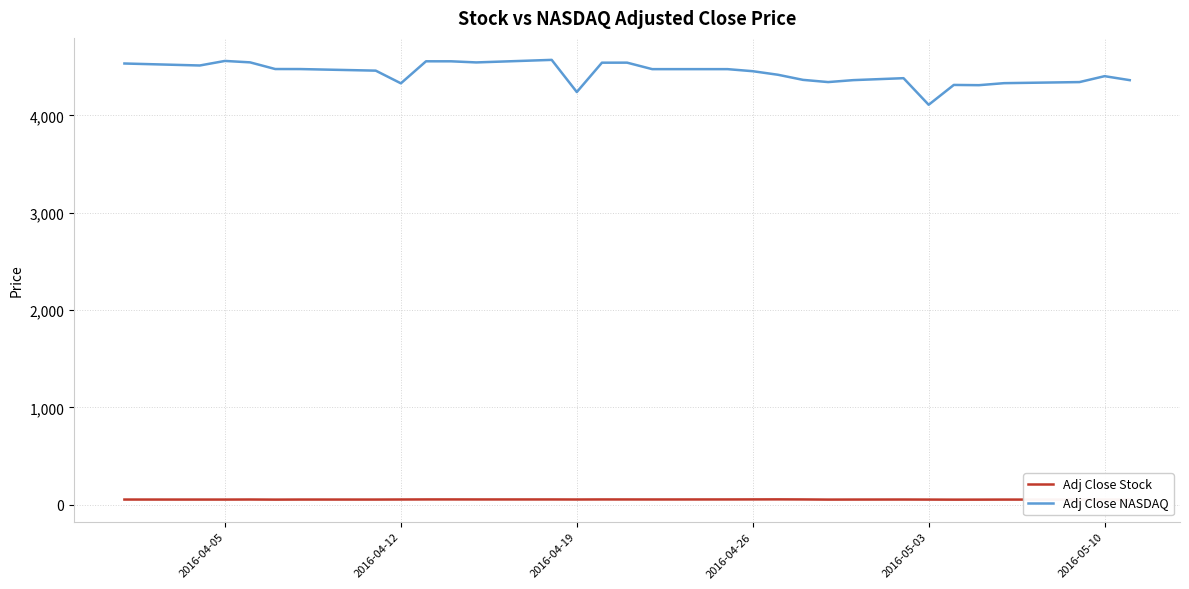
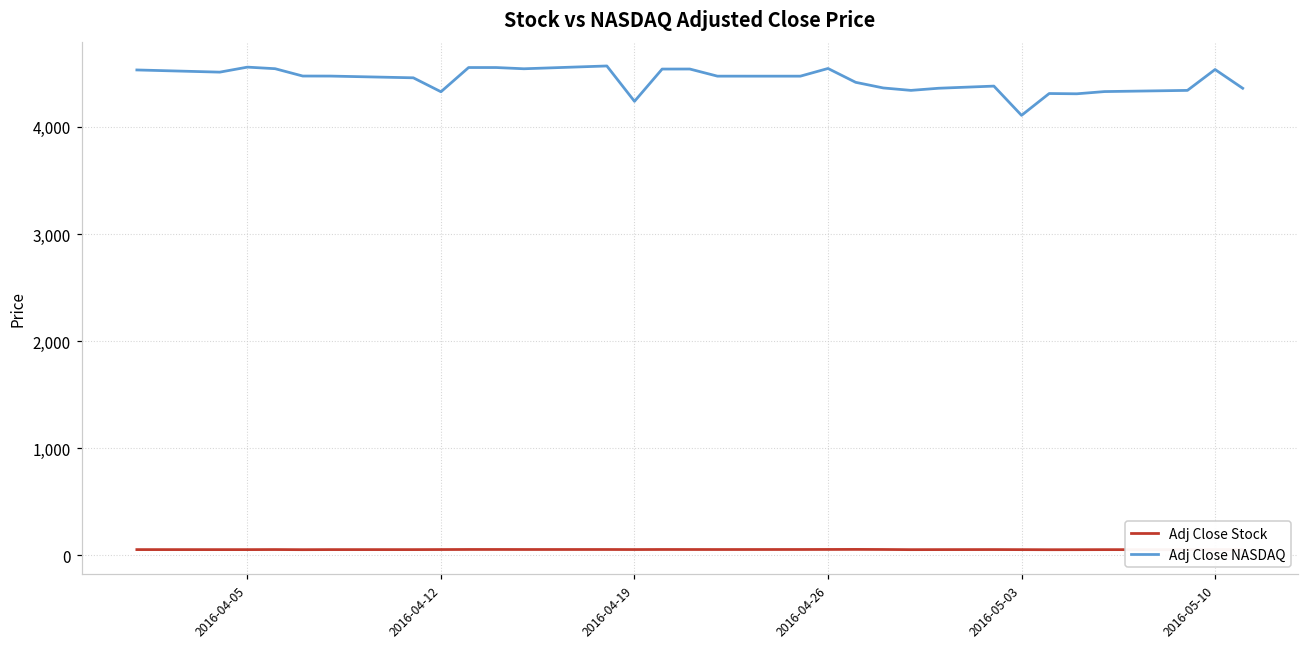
  {
    "Adj Close Stock": {
      "2016-04-05": "100",
      "2016-04-12": "100",
      "2016-04-19": "100",
      "2016-04-26": "100",
      "2016-05-03": "100"
    },
    "Adj Close NASDAQ": {
      "2016-04-05": "4,600",
      "2016-04-12": "4,300",
      "2016-04-19": "4,200",
-     "2016-04-26": "4,450",
+     "2016-04-26": "4,550",
      "2016-05-03": "4,100",
-     "2016-05-10": "4,400"
+     "2016-05-10": "4,500"
    }
  }
